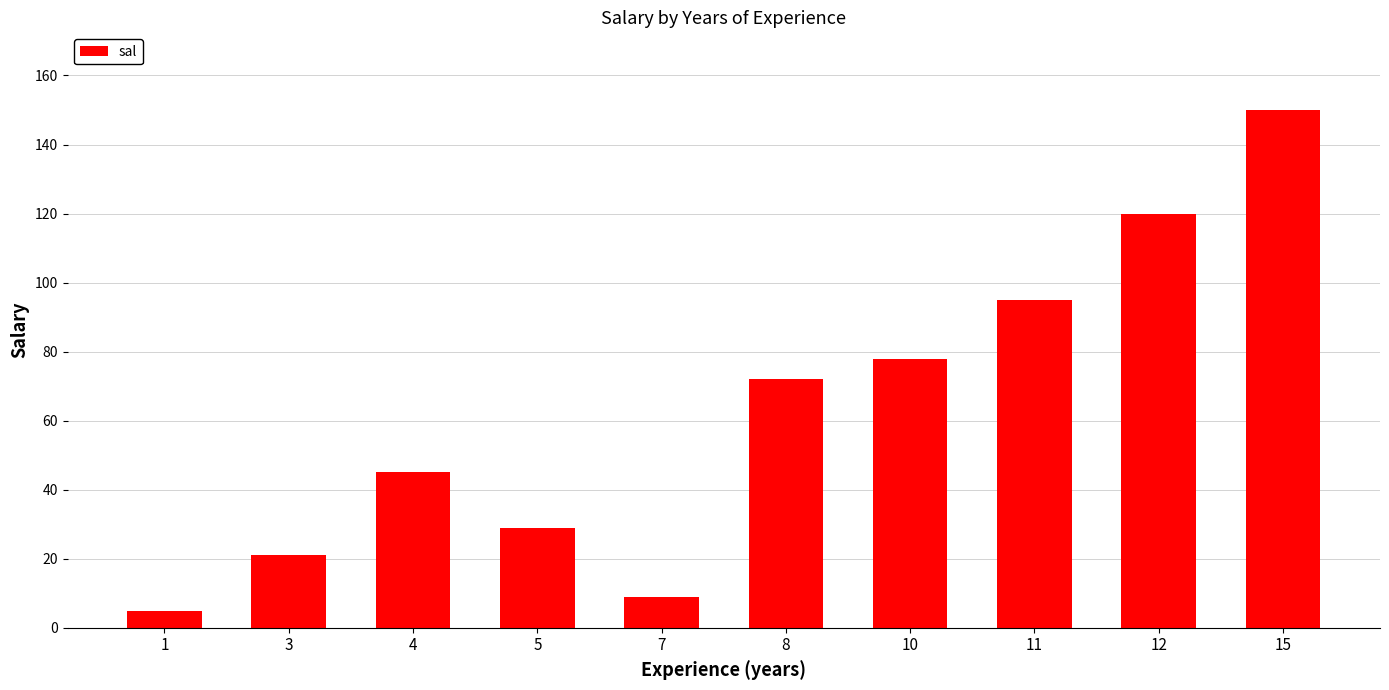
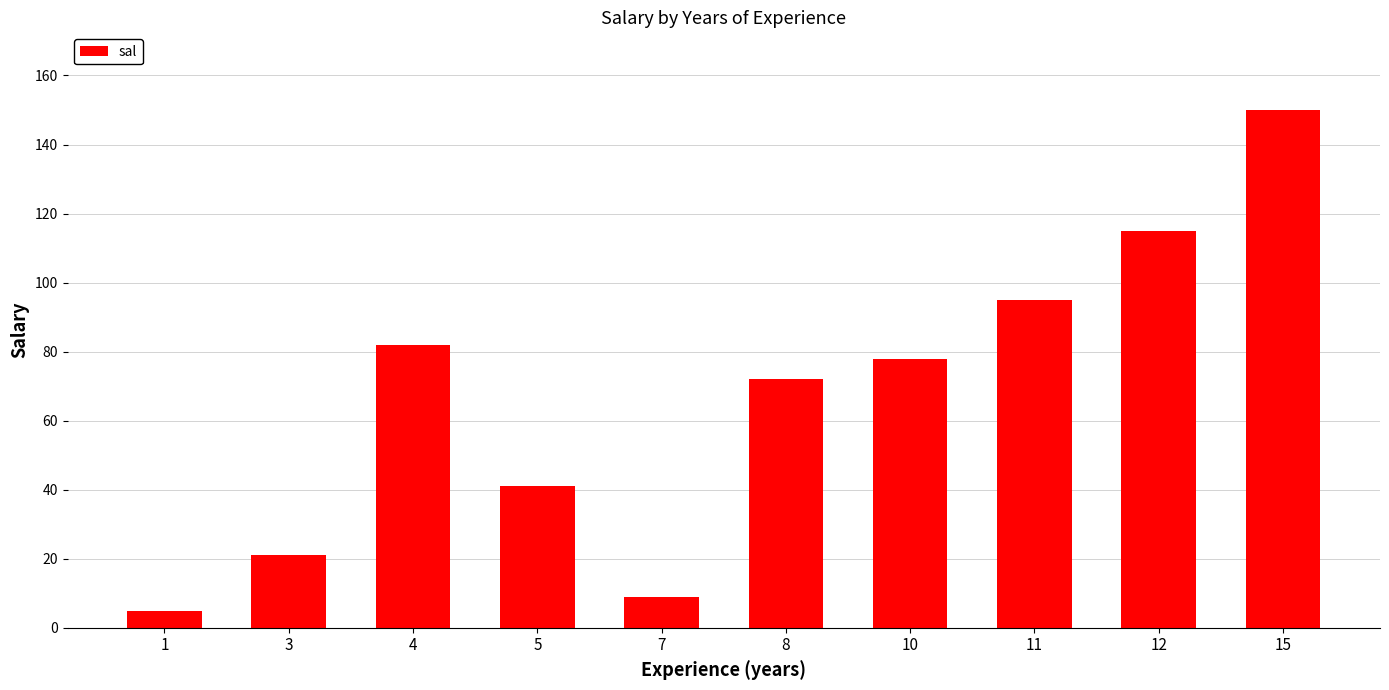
  {
    "1": 5,
    "3": 21,
-   "4": 45,
-   "5": 29,
+   "4": 82,
+   "5": 41,
    "7": 9,
    "8": 72,
    "10": 78,
    "11": 95,
-   "12": 120,
+   "12": 115,
    "15": 150
  }
